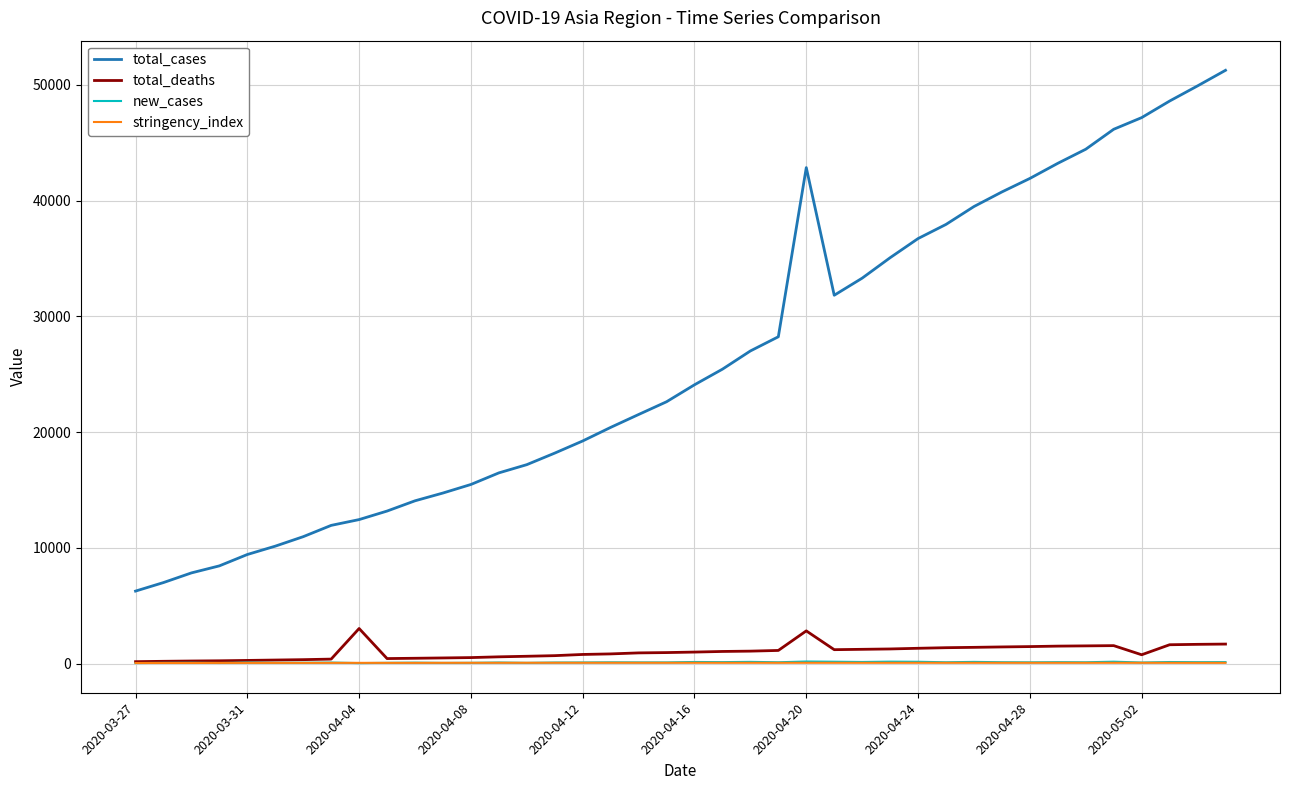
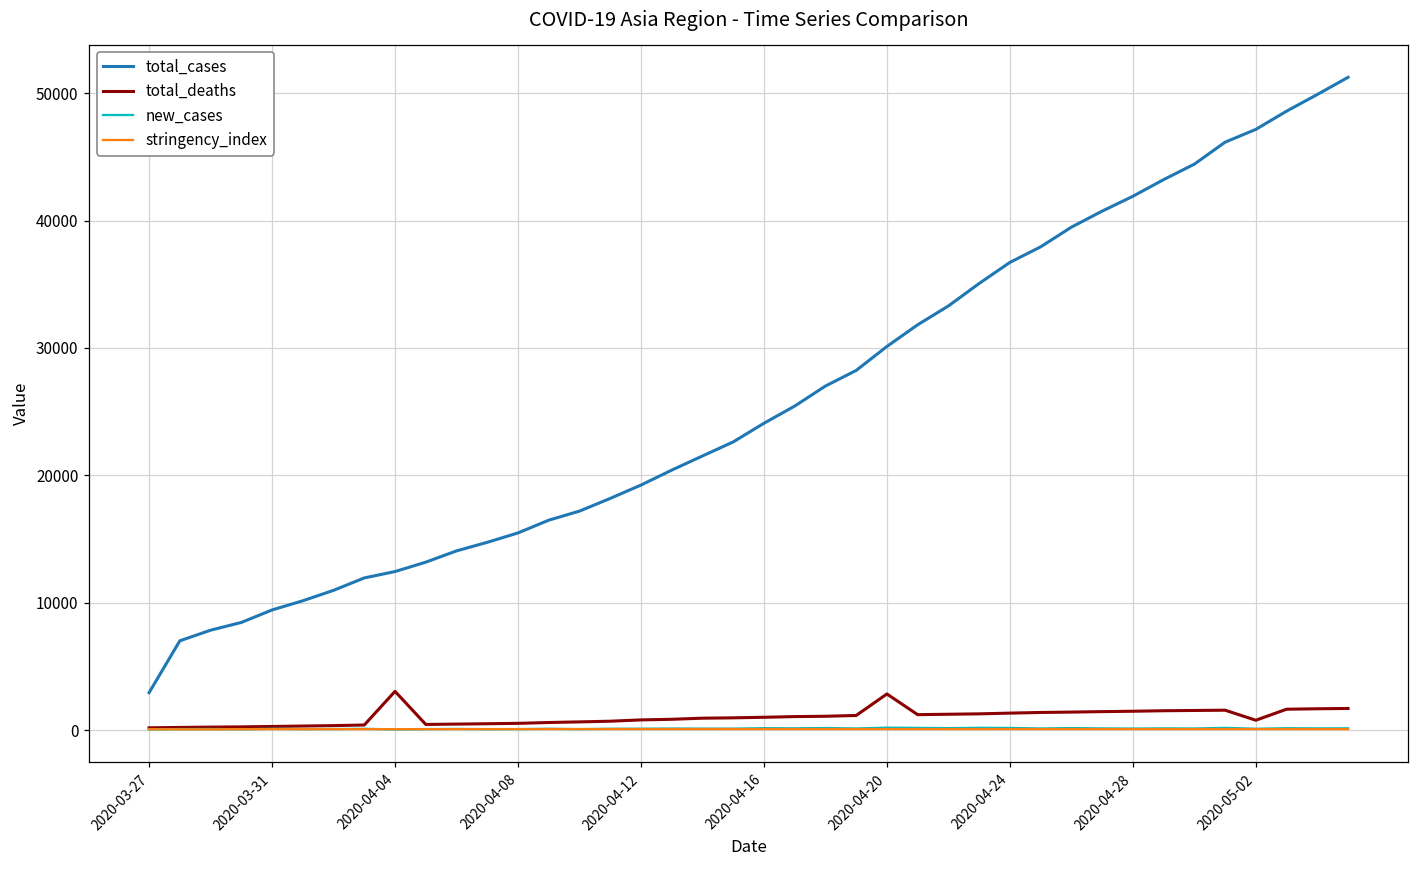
  {
    "total_cases": {
-     "2020-03-27": 6300,
+     "2020-03-27": 2900,
      "2020-03-31": 9400,
      "2020-04-04": 12400,
      "2020-04-08": 15500,
      "2020-04-12": 19200,
      "2020-04-16": 24100,
-     "2020-04-20": 42800,
+     "2020-04-20": 30100,
      "2020-04-24": 36700,
      "2020-04-28": 41900,
      "2020-05-02": 47200
    },
    "total_deaths": {
      "2020-04-04": 3000,
      "2020-04-08": 500,
      "2020-04-12": 800,
      "2020-04-16": 1000,
      "2020-04-20": 2800,
      "2020-04-24": 1300,
      "2020-04-28": 1500,
      "2020-05-02": 800
    }
  }
